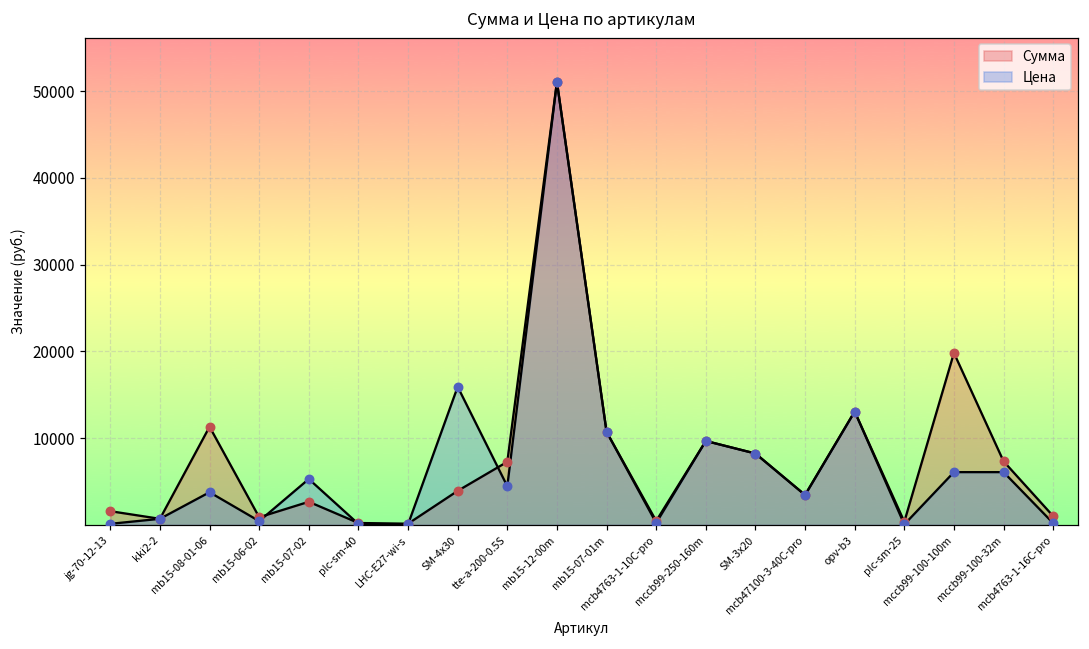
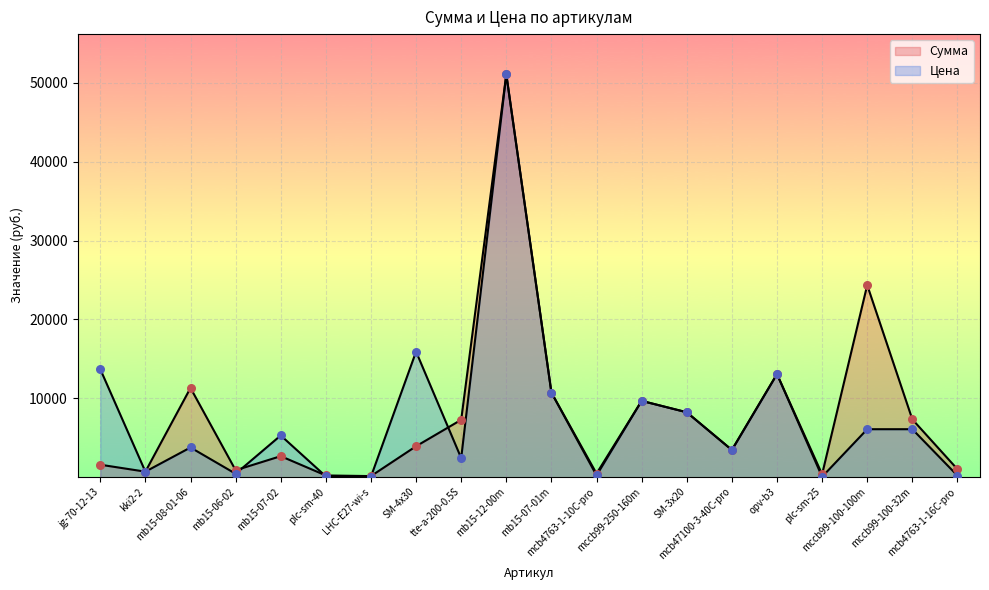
  {
    "Сумма": {
      "jg-70-12-13": 2000,
      "mb15-08-01-06": 11000,
      "mb15-06-02": 1000,
      "mb15-07-02": 3000,
      "SM-4x30": 4000,
      "tte-a-200-0.5S": 7000,
-     "mccb99-100-100m": 20000,
+     "mccb99-100-100m": 24000,
      "mccb99-100-32m": 7000,
      "mcb4763-1-16C-pro": 1000
    },
    "Цена": {
-     "jg-70-12-13": 0,
+     "jg-70-12-13": 14000,
      "mb15-08-01-06": 4000,
      "mb15-06-02": 0,
      "mb15-07-02": 5000,
      "SM-4x30": 16000,
-     "tte-a-200-0.5S": 4000,
+     "tte-a-200-0.5S": 2000,
      "mccb99-100-100m": 6000,
      "mccb99-100-32m": 6000,
      "mcb4763-1-16C-pro": 0
    }
  }
